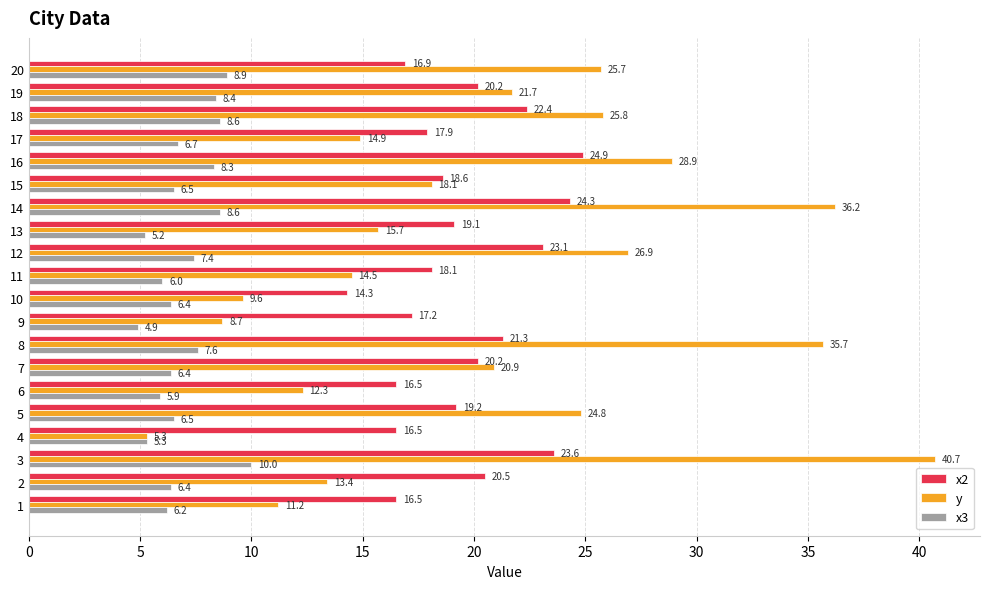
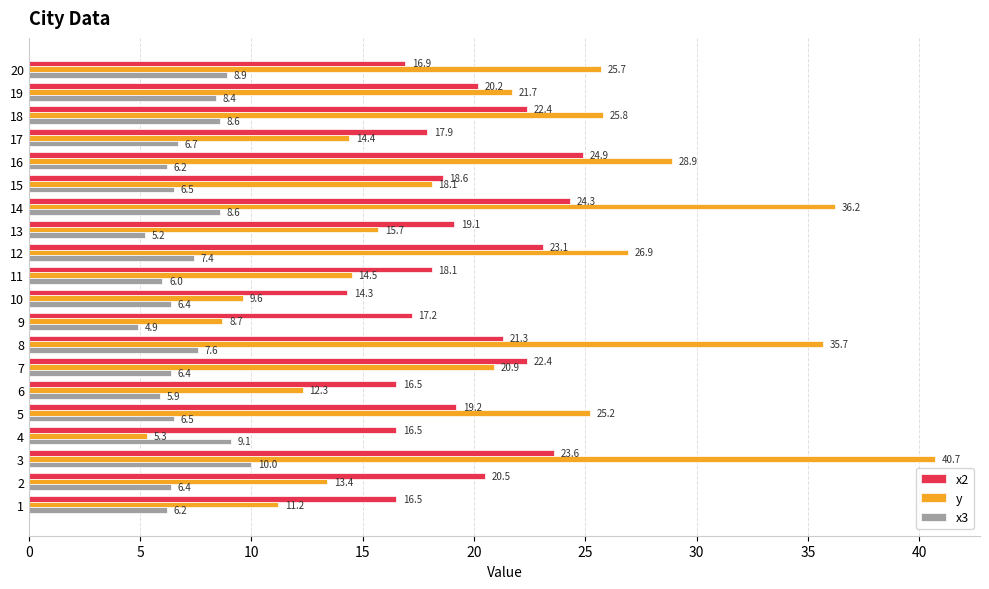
  {
    "x2": {
      "20": 16.9,
      "19": 20.2,
      "18": 22.4,
      "17": 17.9,
      "16": 24.9,
      "14": 24.3,
      "13": 19.1,
      "12": 23.1,
      "11": 18.1,
      "10": 14.3,
      "9": 17.2,
      "8": 21.3,
-     "7": 20.2,
+     "7": 22.4,
      "6": 16.5,
      "5": 19.2,
      "4": 16.5,
      "3": 23.6,
      "2": 20.5,
      "1": 16.5
    },
    "y": {
      "20": 25.7,
      "19": 21.7,
      "18": 25.8,
-     "17": 14.9,
+     "17": 14.4,
      "16": 28.9,
      "14": 36.2,
      "13": 15.7,
      "12": 26.9,
      "11": 14.5,
      "10": 9.6,
      "9": 8.7,
      "8": 35.7,
      "7": 20.9,
      "6": 12.3,
-     "5": 24.8,
+     "5": 25.2,
      "3": 40.7,
      "2": 13.4,
      "1": 11.2
    },
    "x3": {
      "20": 8.9,
      "19": 8.4,
      "18": 8.6,
      "17": 6.7,
-     "16": 8.3,
+     "16": 6.2,
      "15": 6.5,
      "14": 8.6,
      "13": 5.2,
      "12": 7.4,
      "11": 6.0,
      "10": 6.4,
      "9": 4.9,
      "8": 7.6,
      "7": 6.4,
      "6": 5.9,
      "5": 6.5,
-     "4": 5.3,
+     "4": 9.1,
      "3": 10.0,
      "2": 6.4,
      "1": 6.2
    }
  }
